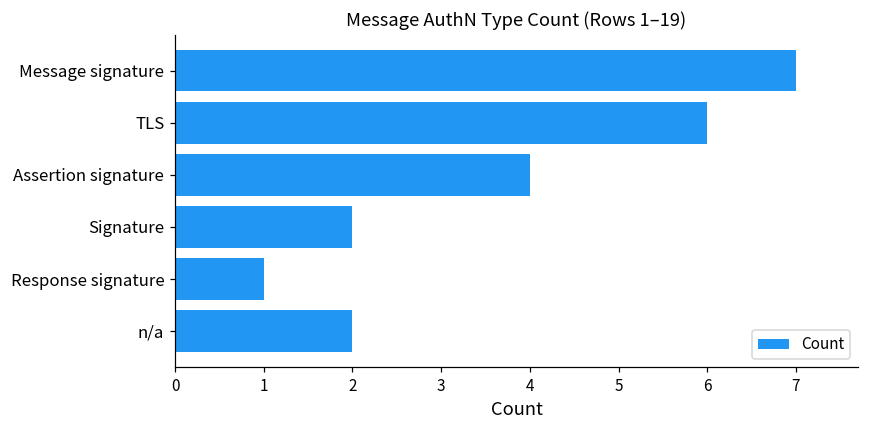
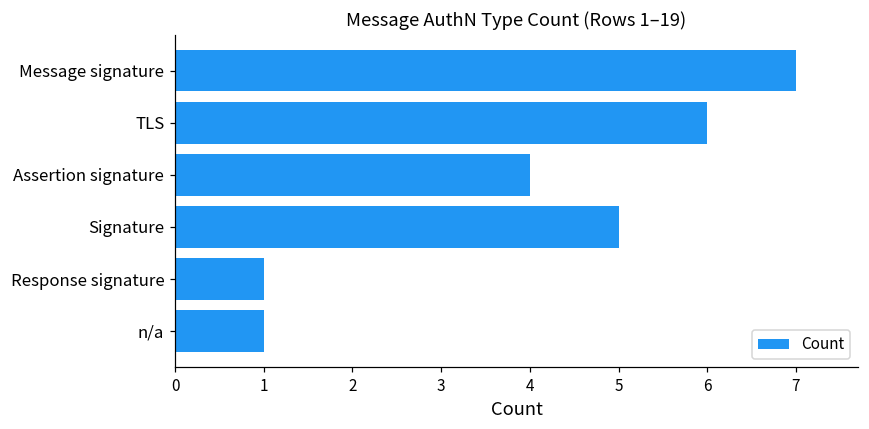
  {
    "Message signature": 7,
    "TLS": 6,
    "Assertion signature": 4,
-   "Signature": 2,
+   "Signature": 5,
    "Response signature": 1,
-   "n/a": 2
+   "n/a": 1
  }
